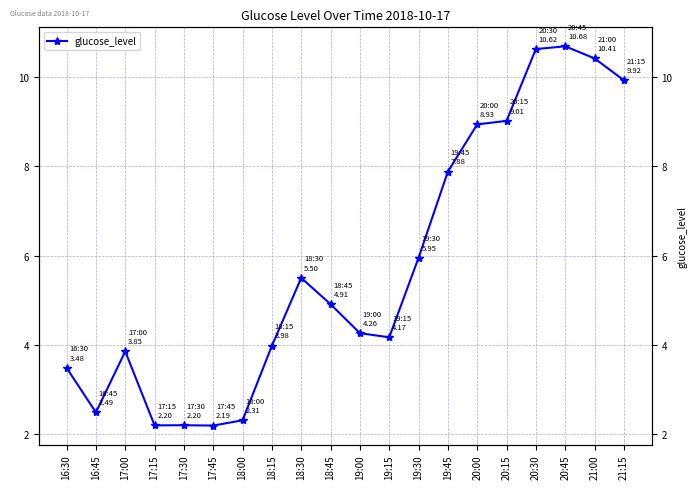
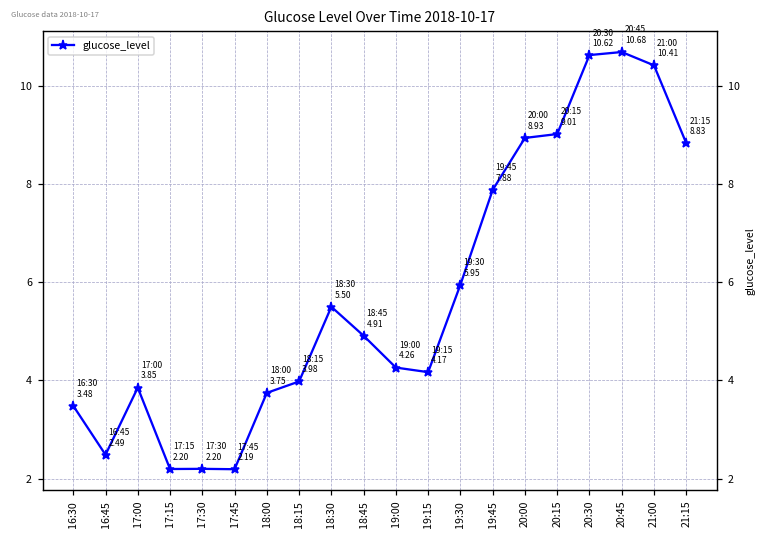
  {
    "16:30": 3.48,
    "16:45": 2.49,
    "17:00": 3.85,
    "17:15": 2.20,
    "17:30": 2.20,
    "17:45": 2.19,
-   "18:00": 2.31,
+   "18:00": 3.75,
    "18:15": 3.98,
    "18:30": 5.50,
    "18:45": 4.91,
    "19:00": 4.26,
    "19:15": 4.17,
    "19:30": 5.95,
    "19:45": 7.88,
    "20:00": 8.93,
    "20:15": 9.01,
    "20:30": 10.62,
    "20:45": 10.68,
    "21:00": 10.41,
-   "21:15": 9.92
+   "21:15": 8.83
  }
